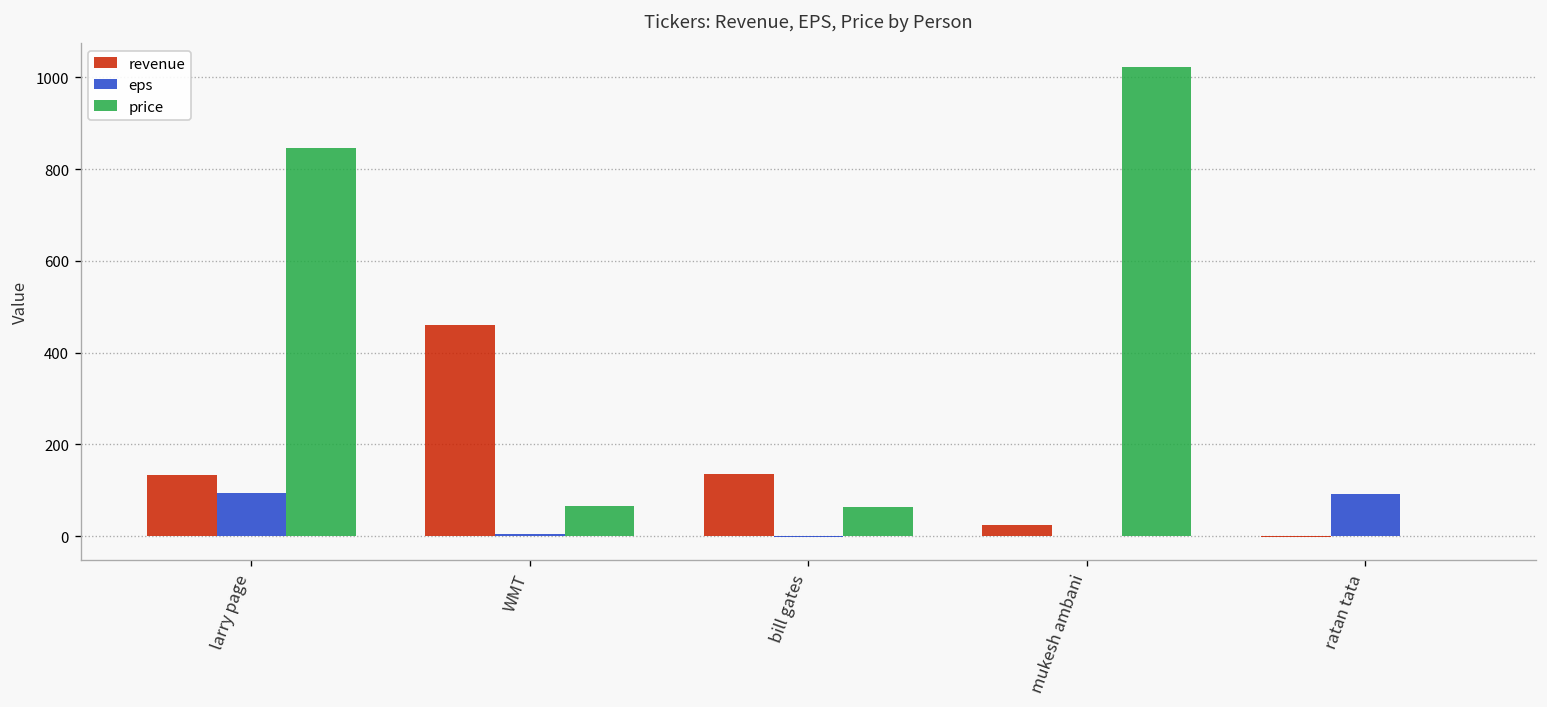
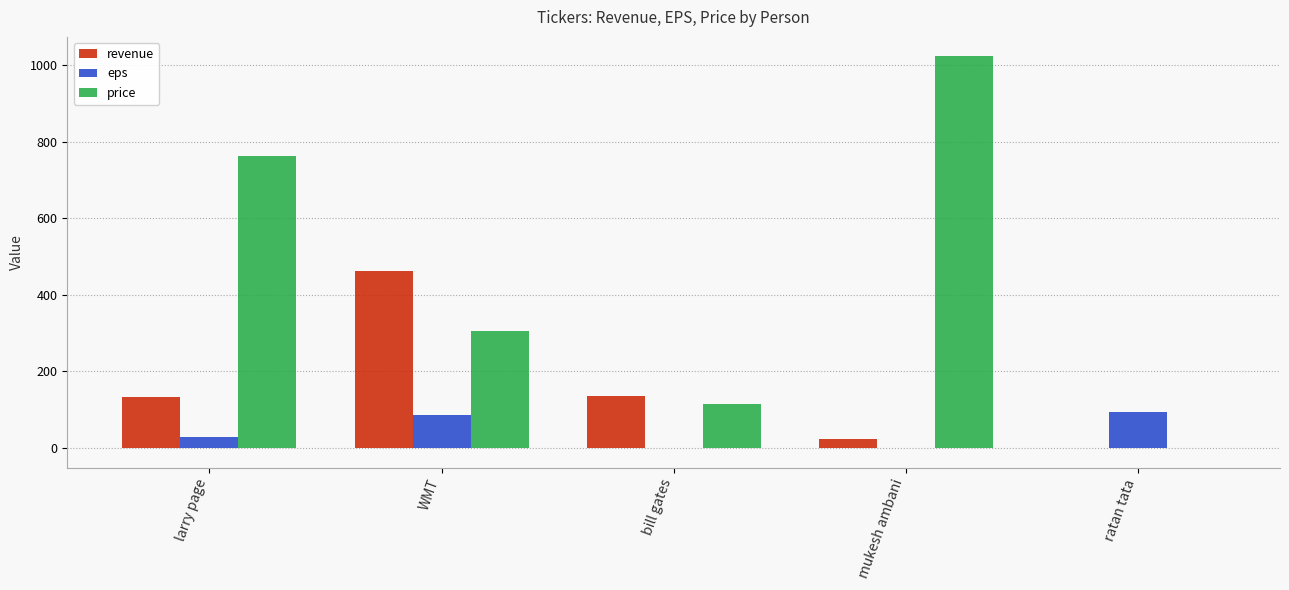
  {
    "revenue": {
      "larry page": 130,
      "WMT": 460,
      "bill gates": 140,
      "mukesh ambani": 20
    },
    "eps": {
-     "larry page": 90,
-     "WMT": 0,
+     "larry page": 30,
+     "WMT": 90,
      "mukesh ambani": 0,
      "ratan tata": 90
    },
    "price": {
-     "larry page": 850,
-     "WMT": 70,
-     "bill gates": 60,
+     "larry page": 760,
+     "WMT": 310,
+     "bill gates": 120,
      "mukesh ambani": 1020,
      "ratan tata": 0
    }
  }
